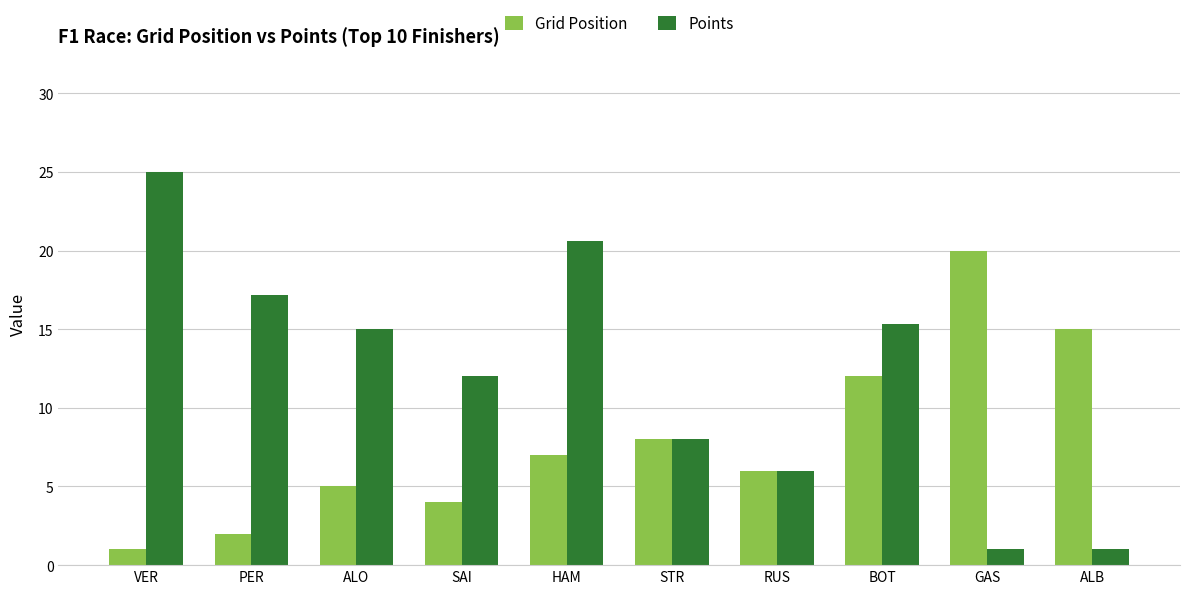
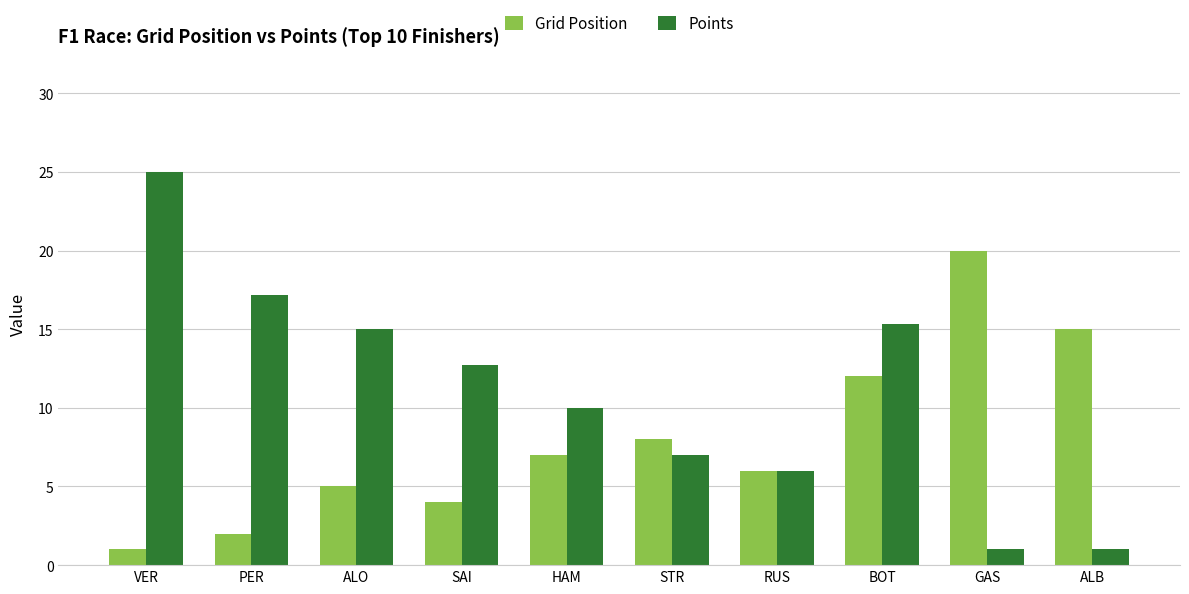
  {
    "Grid Position": {
      "VER": 1.0,
      "PER": 2.0,
      "ALO": 5.0,
      "SAI": 4.0,
      "HAM": 7.0,
      "STR": 8.0,
      "RUS": 6.0,
      "BOT": 12.0,
      "GAS": 20.0,
      "ALB": 15.0
    },
    "Points": {
      "VER": 25.0,
      "PER": 17.2,
      "ALO": 15.0,
-     "SAI": 12.0,
-     "HAM": 20.6,
-     "STR": 8,
+     "SAI": 12.7,
+     "HAM": 10.0,
+     "STR": 7,
      "RUS": 6.0,
      "BOT": 15.3,
      "GAS": 1.0,
      "ALB": 1.0
    }
  }
